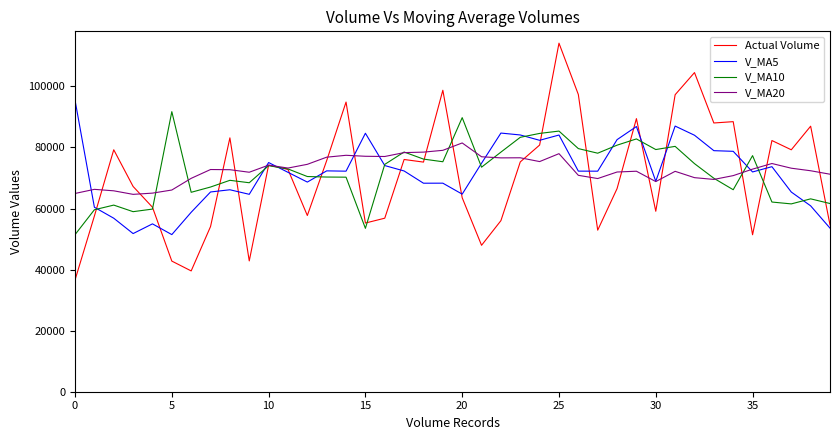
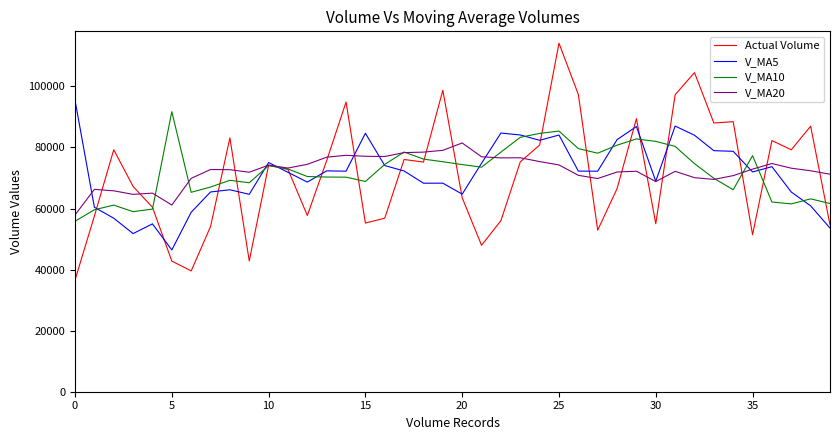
  {
    "Actual Volume": {
      "0": 37000,
      "5": 43000,
      "15": 55000,
      "20": 64000,
      "25": 114000,
-     "30": 59000,
+     "30": 55000,
      "35": 51000
    },
    "V_MA5": {
      "0": 95000,
-     "5": 51000,
+     "5": 46000,
      "10": 75000,
      "15": 85000,
      "20": 65000,
      "25": 84000,
      "35": 72000
    },
    "V_MA10": {
-     "0": 51000,
+     "0": 56000,
      "5": 92000,
-     "15": 54000,
-     "20": 90000,
+     "15": 69000,
+     "20": 74000,
      "25": 85000,
-     "30": 79000,
+     "30": 82000,
      "35": 77000
    },
    "V_MA20": {
-     "0": 65000,
-     "5": 66000,
+     "0": 58000,
+     "5": 61000,
      "15": 77000,
      "20": 81000,
-     "25": 78000,
+     "25": 74000,
      "35": 73000
    }
  }
